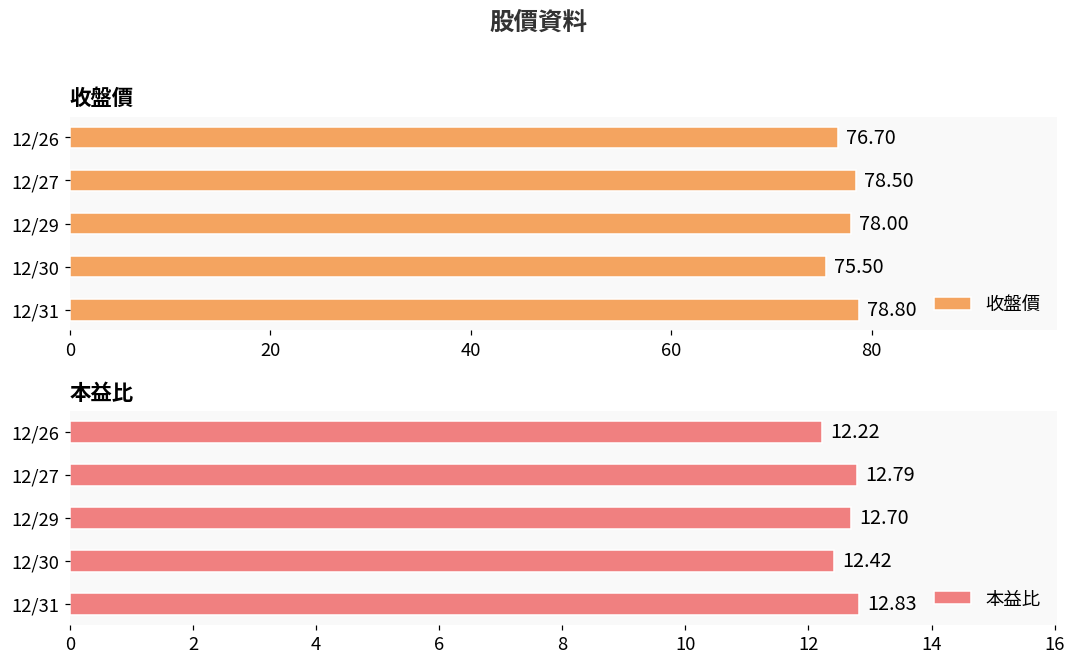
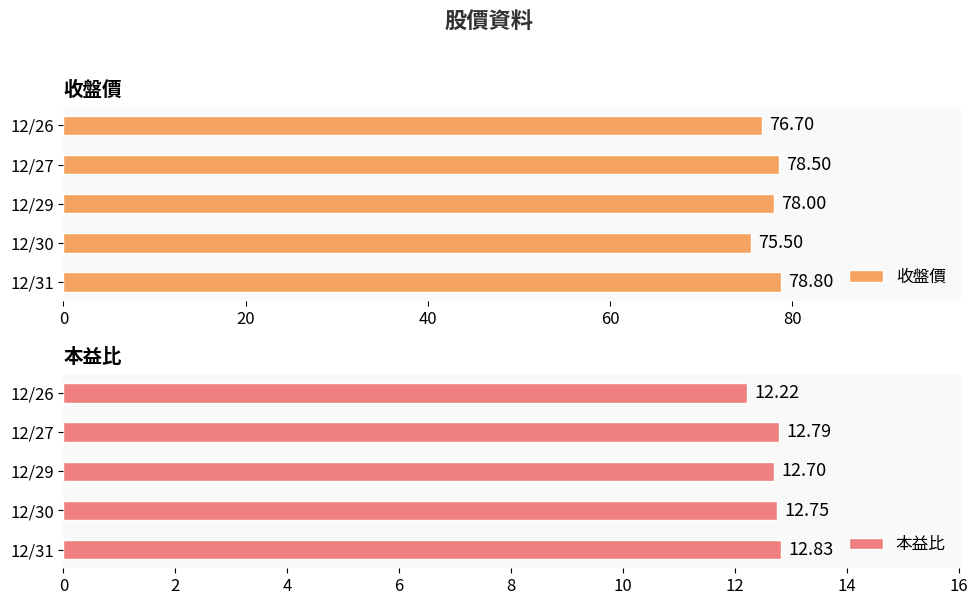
  {
    "收盤價": {
      "12/26": 76.70,
      "12/27": 78.50,
      "12/29": 78.00,
      "12/30": 75.50,
      "12/31": 78.80
    },
    "本益比": {
      "12/26": 12.22,
      "12/27": 12.79,
      "12/29": 12.70,
-     "12/30": 12.42,
+     "12/30": 12.75,
      "12/31": 12.83
    }
  }
